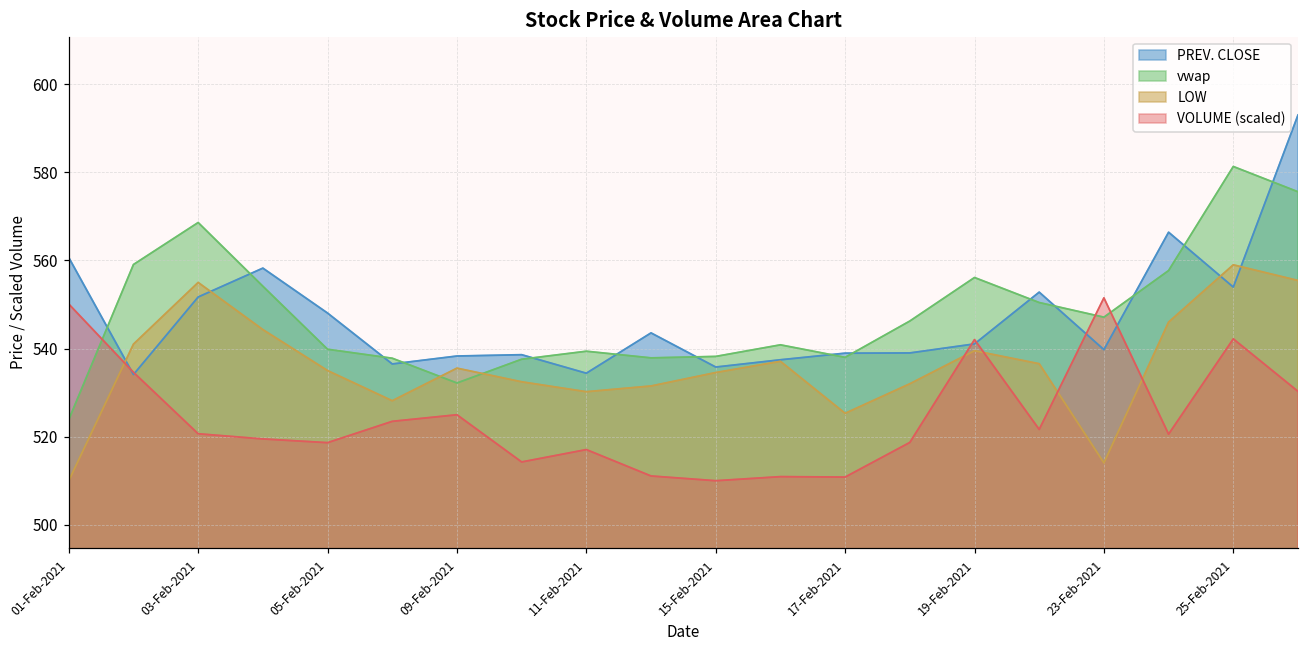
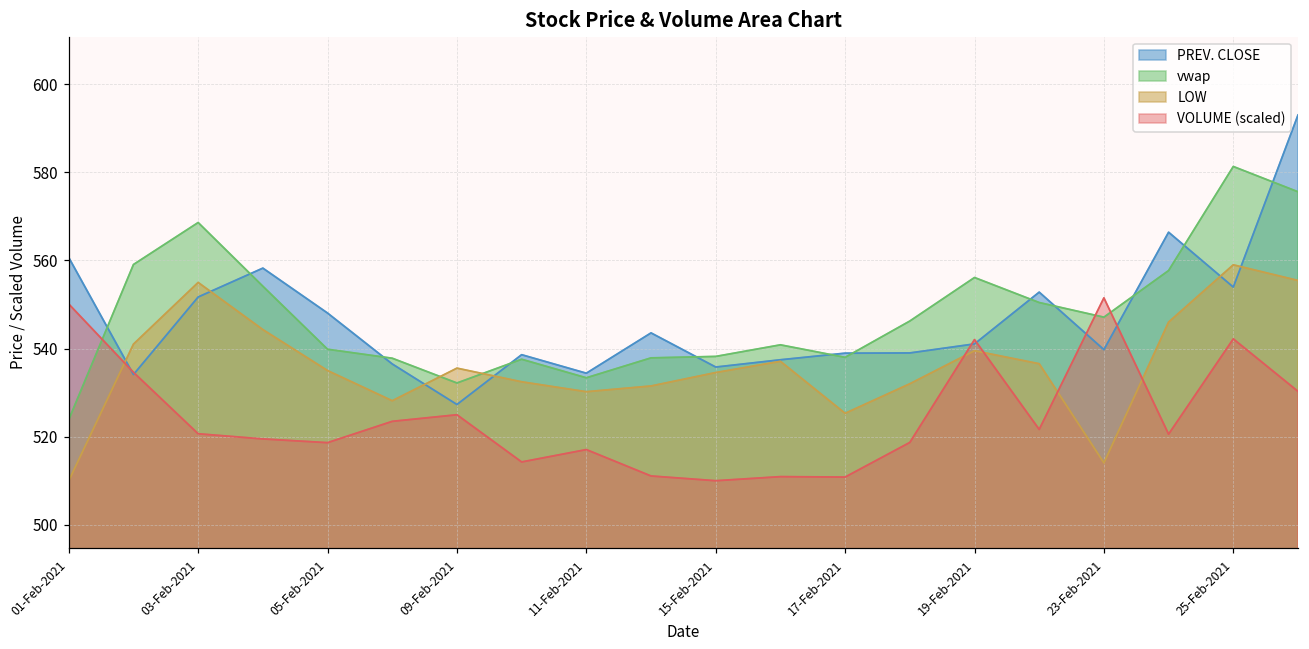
  {
    "PREV. CLOSE": {
      "01-Feb-2021": 561,
      "03-Feb-2021": 552,
      "05-Feb-2021": 548,
-     "09-Feb-2021": 538,
+     "09-Feb-2021": 527,
      "11-Feb-2021": 534,
      "15-Feb-2021": 536,
      "17-Feb-2021": 539,
      "19-Feb-2021": 541,
      "23-Feb-2021": 540,
      "25-Feb-2021": 554
    },
    "vwap": {
      "01-Feb-2021": 524,
      "03-Feb-2021": 569,
      "05-Feb-2021": 540,
      "09-Feb-2021": 532,
-     "11-Feb-2021": 539,
+     "11-Feb-2021": 533,
      "15-Feb-2021": 538,
      "17-Feb-2021": 538,
      "19-Feb-2021": 556,
      "23-Feb-2021": 547,
      "25-Feb-2021": 581
    }
  }
